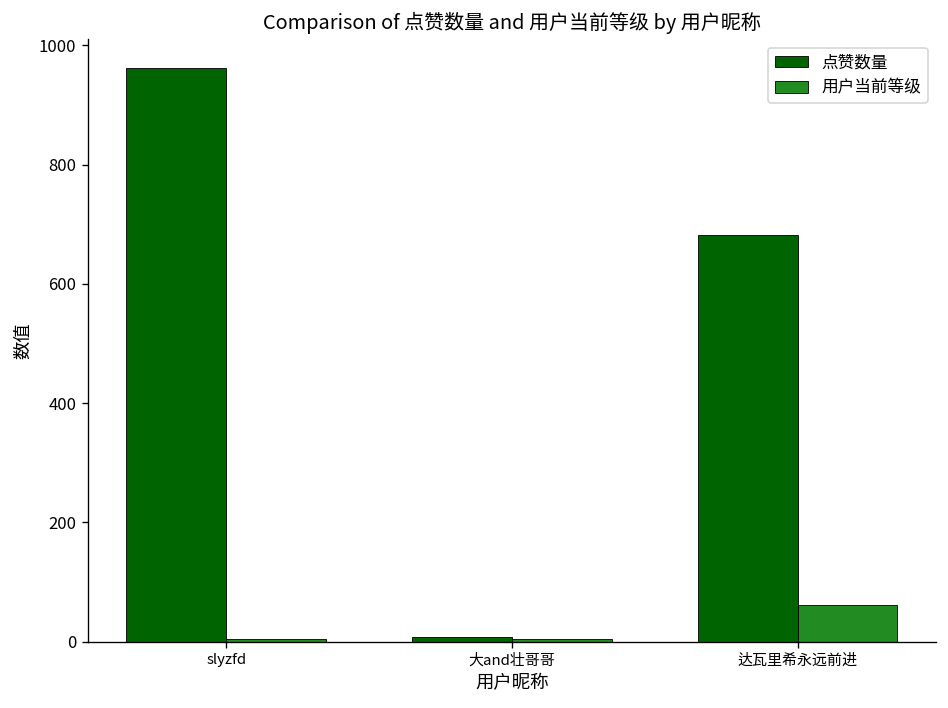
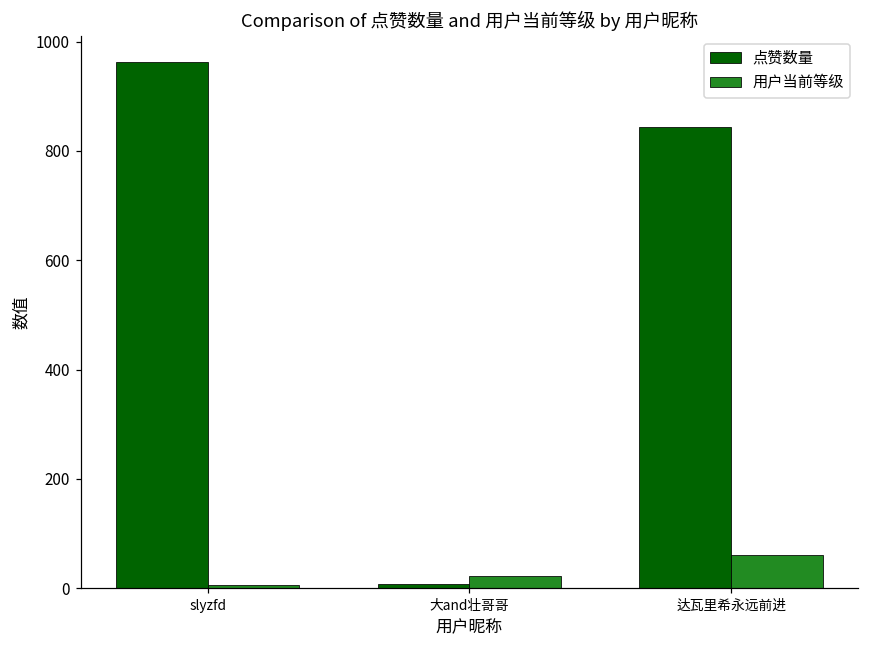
  {
    "点赞数量": {
      "slyzfd": 960,
      "大and壮哥哥": 10,
-     "达瓦里希永远前进": 680
+     "达瓦里希永远前进": 840
    },
    "用户当前等级": {
-     "大and壮哥哥": 10,
+     "大and壮哥哥": 20,
      "达瓦里希永远前进": 60
    }
  }
